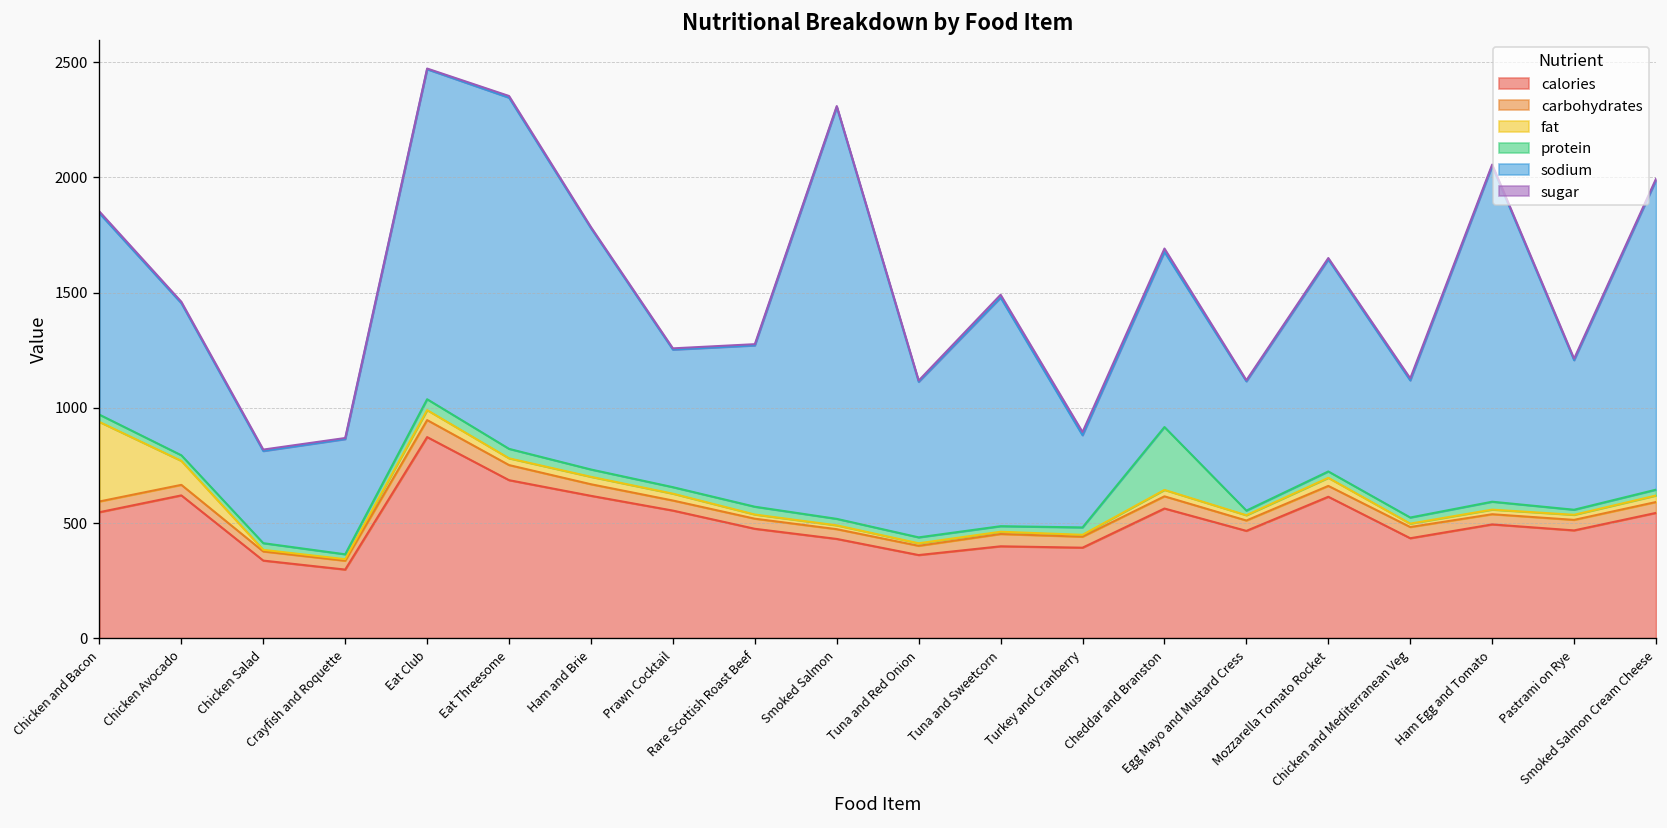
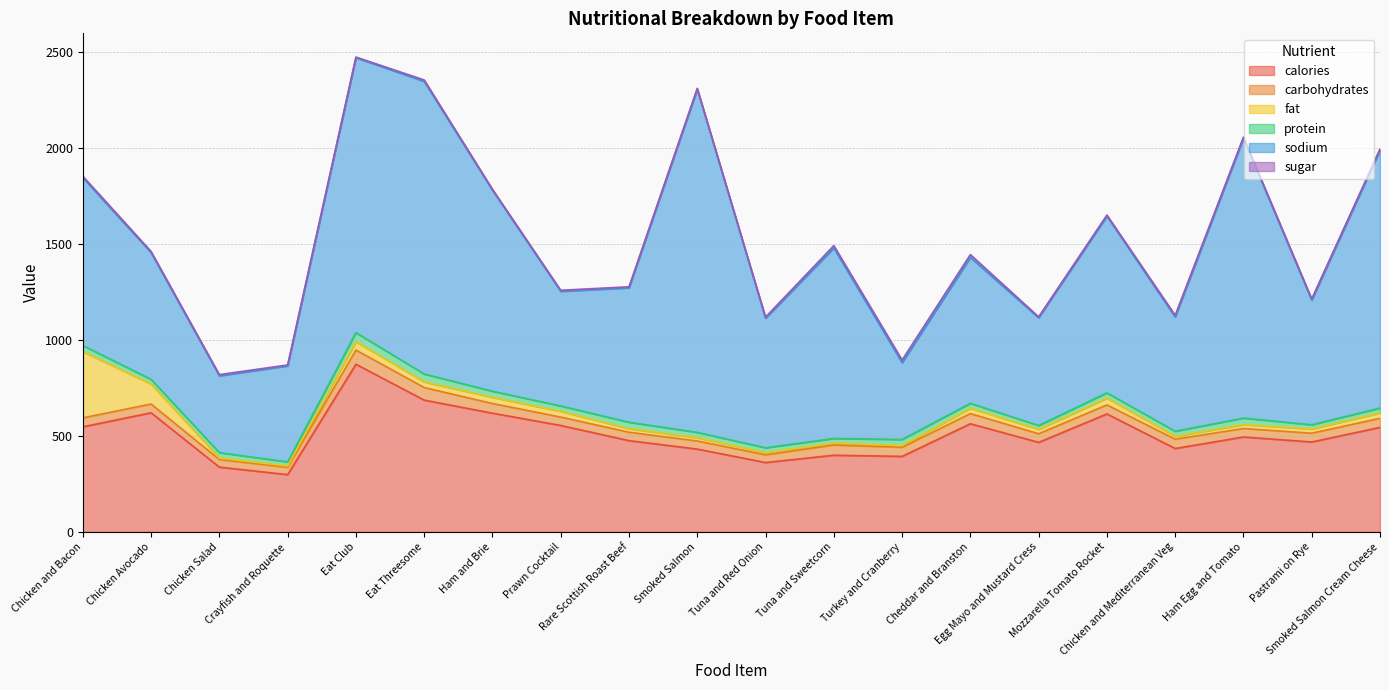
  {
    "fat": {
      "Chicken and Bacon": 350,
      "Chicken Avocado": 100,
      "Eat Club": 40,
      "Eat Threesome": 30,
      "Ham and Brie": 30,
      "Prawn Cocktail": 30,
      "Rare Scottish Roast Beef": 20,
      "Smoked Salmon": 20,
      "Cheddar and Branston": 30,
      "Egg Mayo and Mustard Cress": 20,
      "Mozzarella Tomato Rocket": 40,
      "Chicken and Mediterranean Veg": 10,
      "Ham Egg and Tomato": 20,
      "Pastrami on Rye": 20,
      "Smoked Salmon Cream Cheese": 30
    },
    "protein": {
      "Chicken and Bacon": 30,
      "Chicken Avocado": 20,
      "Chicken Salad": 30,
      "Crayfish and Roquette": 20,
      "Eat Club": 50,
      "Eat Threesome": 40,
      "Ham and Brie": 30,
      "Prawn Cocktail": 30,
      "Rare Scottish Roast Beef": 30,
      "Smoked Salmon": 30,
      "Tuna and Red Onion": 30,
      "Tuna and Sweetcorn": 20,
      "Turkey and Cranberry": 30,
-     "Cheddar and Branston": 270,
+     "Cheddar and Branston": 30,
      "Egg Mayo and Mustard Cress": 20,
      "Mozzarella Tomato Rocket": 30,
      "Chicken and Mediterranean Veg": 30,
      "Ham Egg and Tomato": 30,
      "Pastrami on Rye": 20,
      "Smoked Salmon Cream Cheese": 30
    },
    "sodium": {
      "Turkey and Cranberry": 400,
      "Cheddar and Branston": 760
    },
    "sugar": {
      "Turkey and Cranberry": 10,
      "Cheddar and Branston": 10
    }
  }
